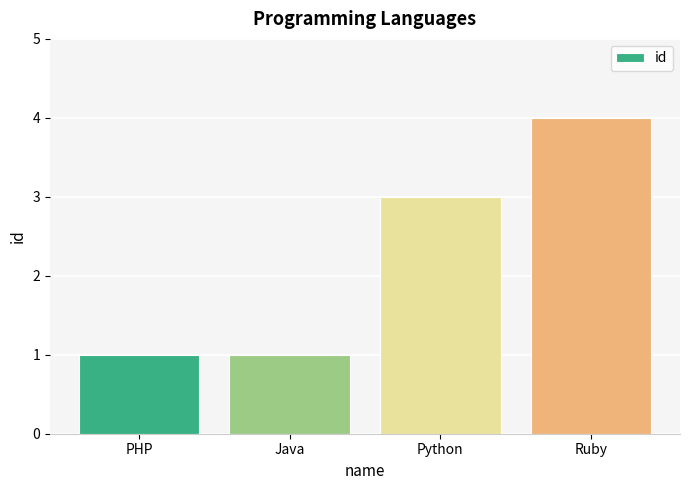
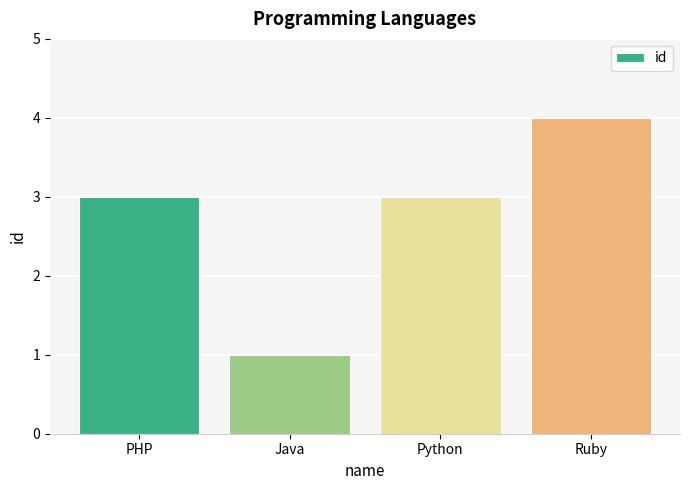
  {
-   "PHP": 1,
+   "PHP": 3,
    "Java": 1,
    "Python": 3,
    "Ruby": 4
  }
